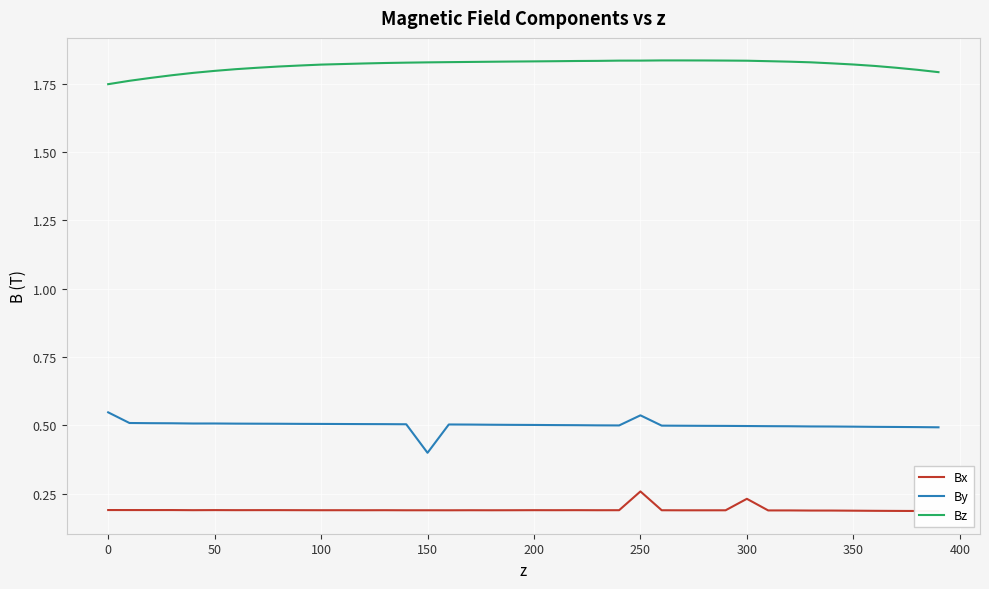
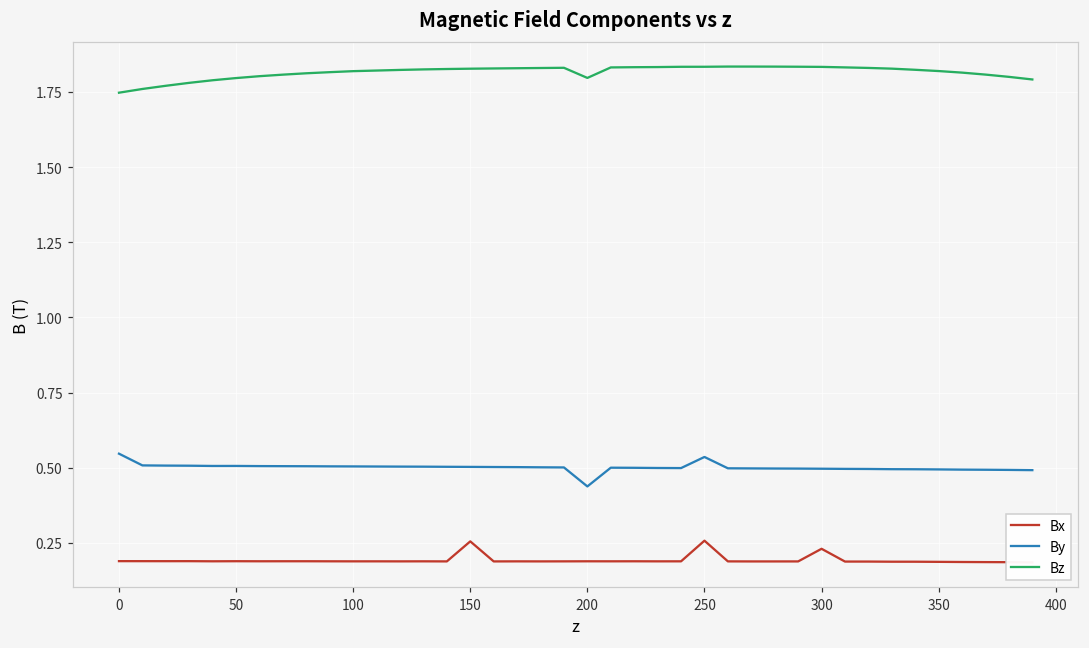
  {
    "Bx": {
      "0": 0.19,
      "50": 0.19,
      "100": 0.19,
-     "150": 0.19,
+     "150": 0.26,
      "200": 0.19,
      "250": 0.26,
      "300": 0.23,
      "350": 0.19
    },
    "By": {
      "0": 0.55,
      "50": 0.51,
      "100": 0.50,
-     "150": 0.40,
-     "200": 0.50,
+     "150": 0.50,
+     "200": 0.44,
      "250": 0.54,
      "300": 0.50,
      "350": 0.49
    },
    "Bz": {
      "0": 1.75,
      "50": 1.80,
      "100": 1.82,
      "150": 1.83,
-     "200": 1.83,
+     "200": 1.80,
      "250": 1.83,
      "300": 1.83,
      "350": 1.82
    }
  }
